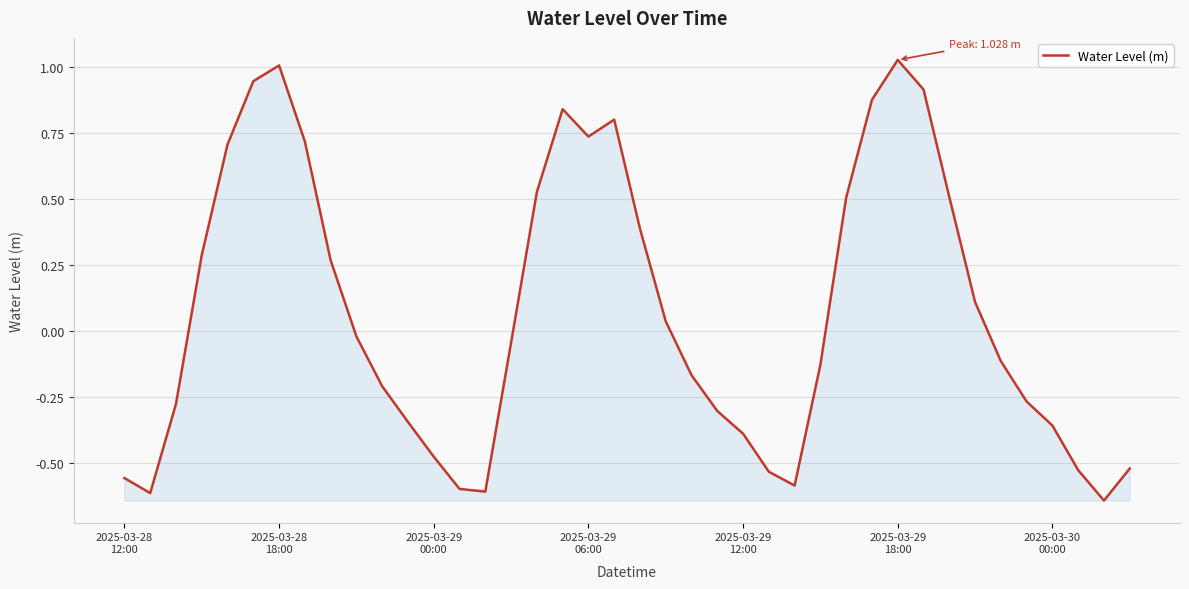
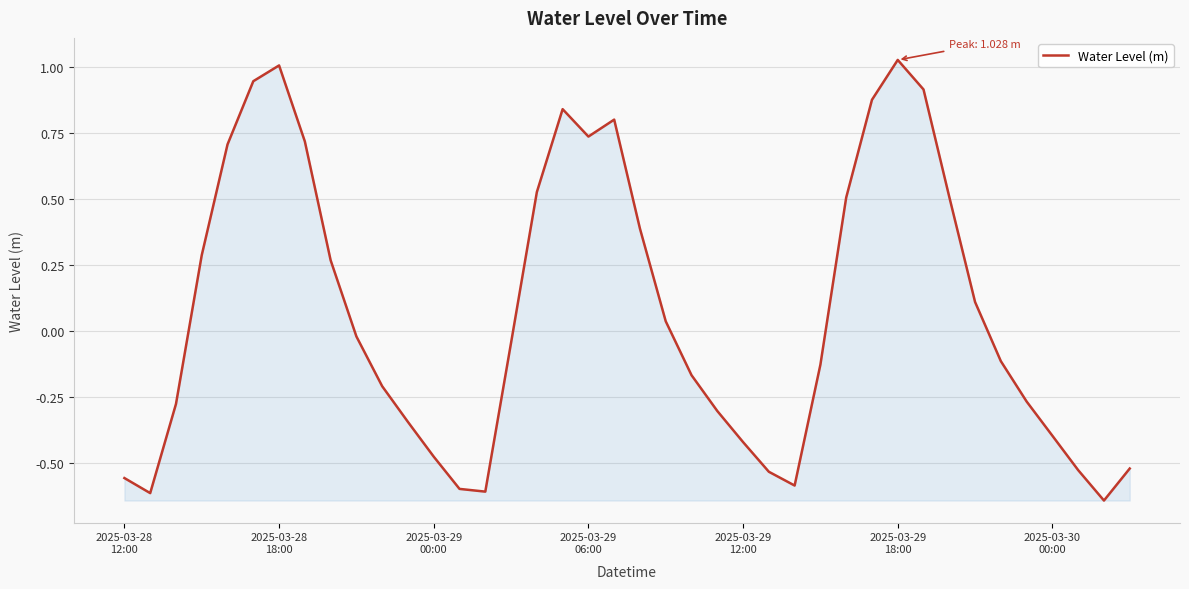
  {
    "2025-03-28 12:00": -0.56,
    "2025-03-28 18:00": 1.01,
    "2025-03-29 00:00": -0.47,
    "2025-03-29 06:00": 0.74,
-   "2025-03-29 12:00": -0.39,
-   "2025-03-30 00:00": -0.36
+   "2025-03-29 12:00": -0.42,
+   "2025-03-30 00:00": -0.40
  }
